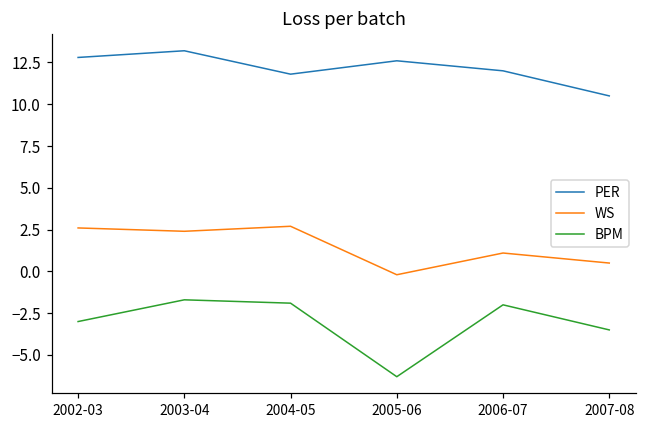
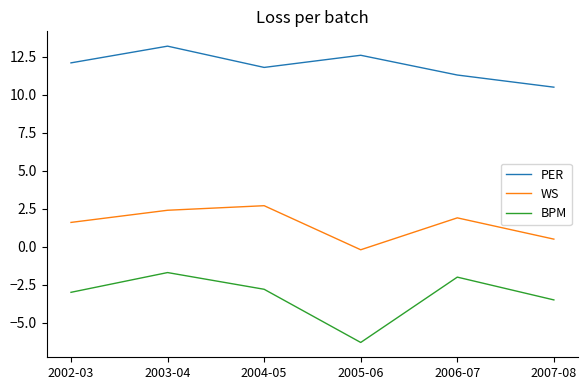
  {
    "PER": {
-     "2002-03": 12.8,
+     "2002-03": 12.1,
      "2003-04": 13.2,
      "2004-05": 11.8,
      "2005-06": 12.6,
-     "2006-07": 12.0,
+     "2006-07": 11.3,
      "2007-08": 10.5
    },
    "WS": {
-     "2002-03": 2.6,
+     "2002-03": 1.6,
      "2003-04": 2.4,
      "2004-05": 2.7,
      "2005-06": -0.2,
-     "2006-07": 1.1,
+     "2006-07": 1.9,
      "2007-08": 0.5
    },
    "BPM": {
      "2002-03": -3.0,
      "2003-04": -1.7,
-     "2004-05": -1.9,
+     "2004-05": -2.8,
      "2005-06": -6.3,
      "2006-07": -2.0,
      "2007-08": -3.5
    }
  }
